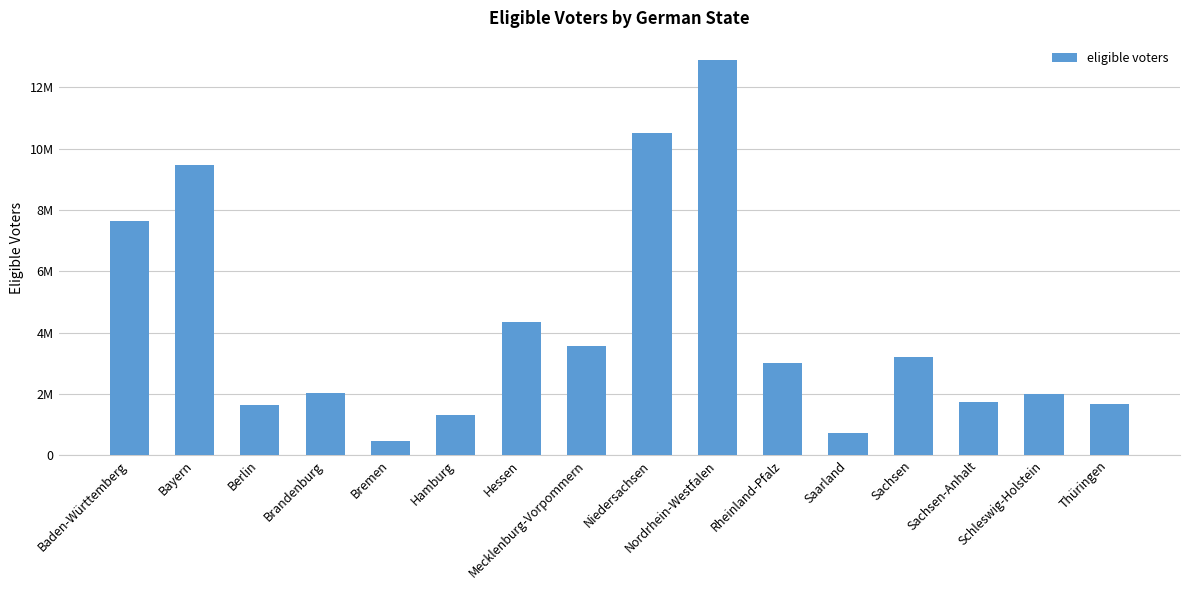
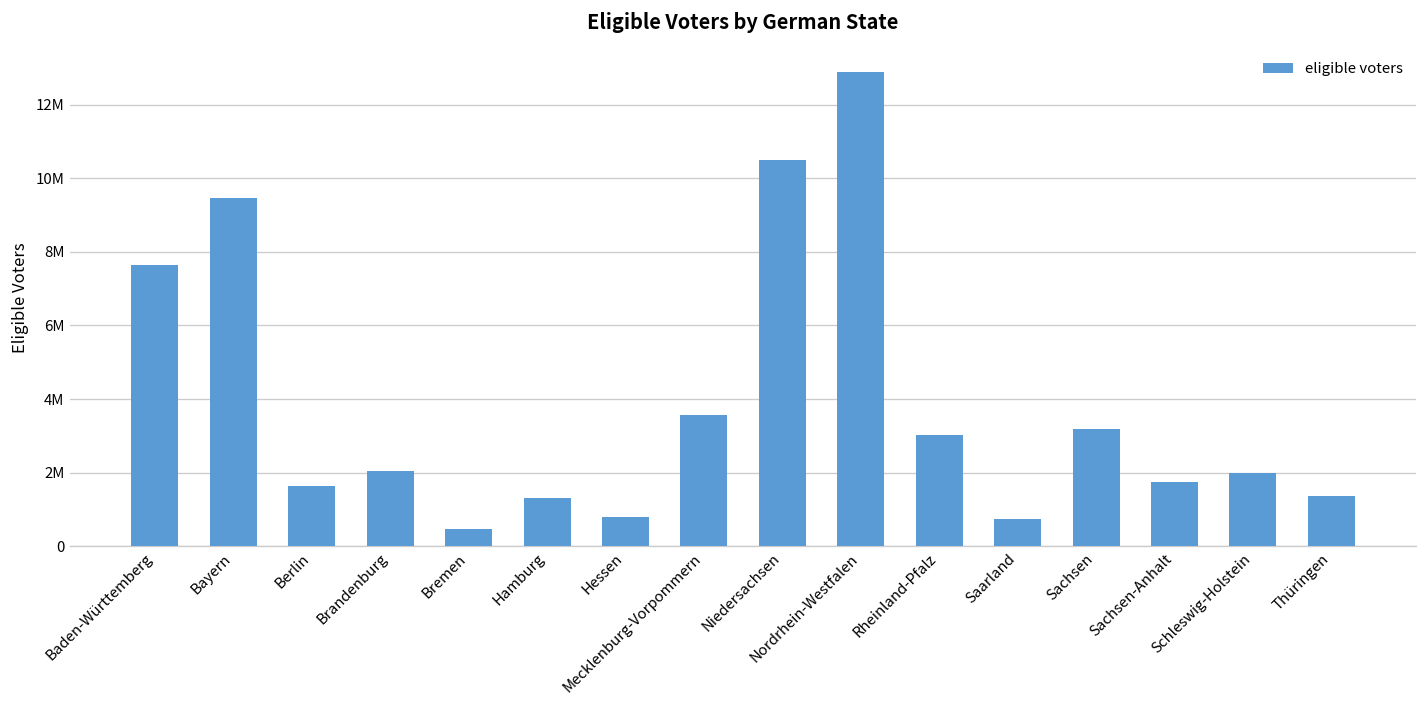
  {
    "Baden-Württemberg": 7700000,
    "Bayern": 9500000,
    "Berlin": 1600000,
    "Brandenburg": 2000000,
    "Bremen": 500000,
    "Hamburg": 1300000,
-   "Hessen": 4300000,
+   "Hessen": 800000,
    "Mecklenburg-Vorpommern": 3600000,
    "Niedersachsen": 10500000,
    "Nordrhein-Westfalen": 12900000,
    "Rheinland-Pfalz": 3000000,
    "Saarland": 700000,
    "Sachsen": 3200000,
    "Sachsen-Anhalt": 1700000,
    "Schleswig-Holstein": 2000000,
-   "Thüringen": 1700000
+   "Thüringen": 1400000
  }
